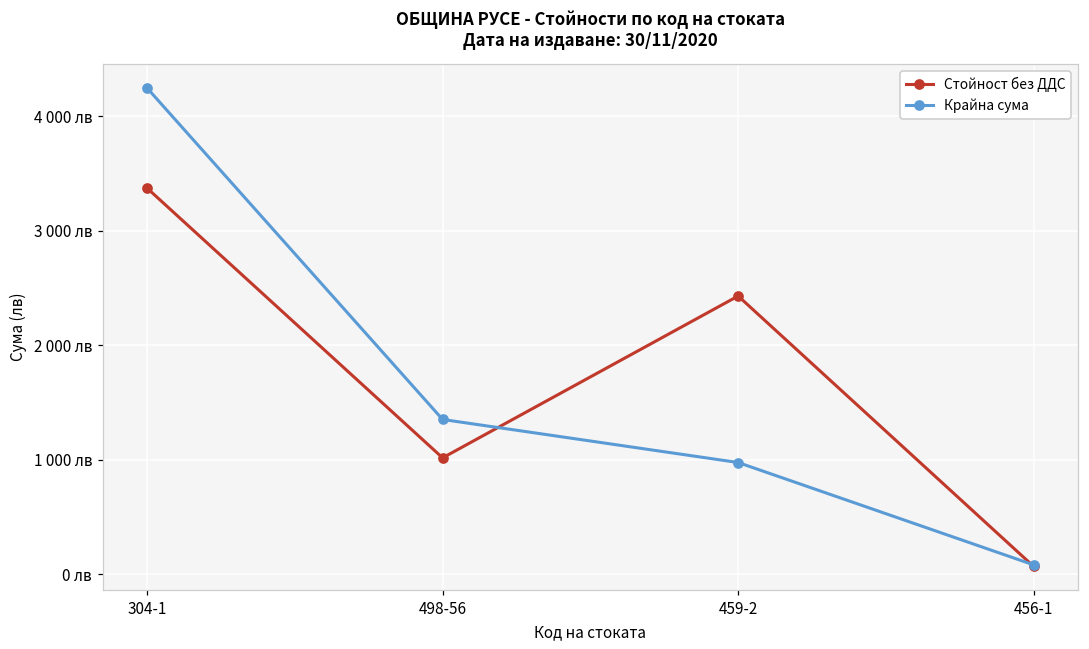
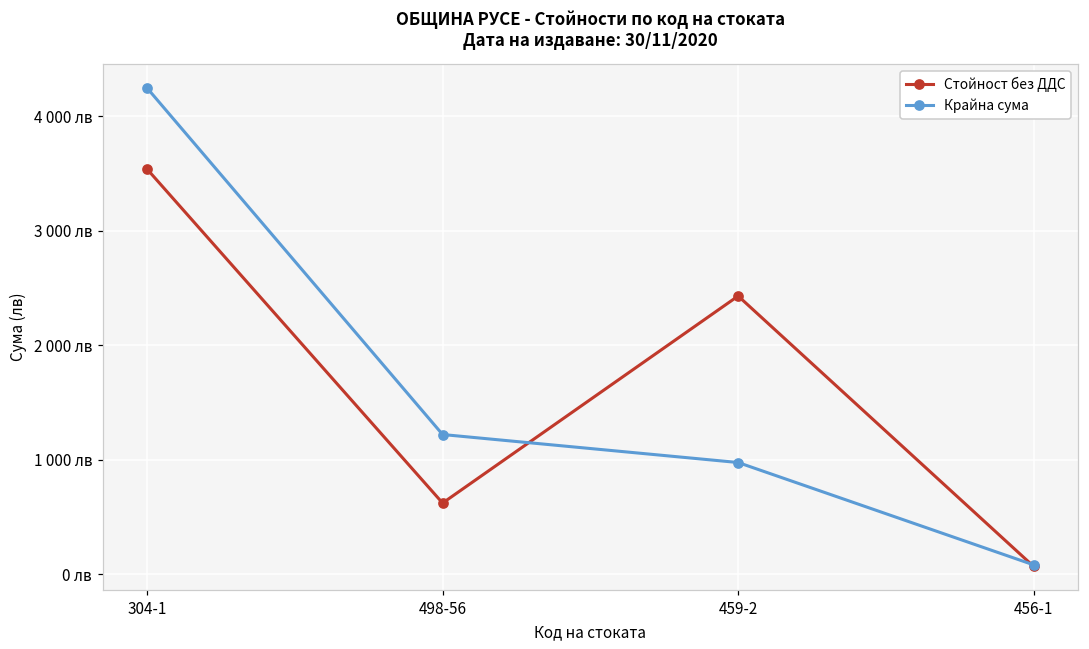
  {
    "Стойност без ДДС": {
-     "304-1": "3370 лв",
-     "498-56": "1020 лв",
+     "304-1": "3540 лв",
+     "498-56": "620 лв",
      "459-2": "2430 лв"
    },
    "Крайна сума": {
      "304-1": "4250 лв",
-     "498-56": "1350 лв",
+     "498-56": "1220 лв",
      "459-2": "980 лв"
    }
  }
